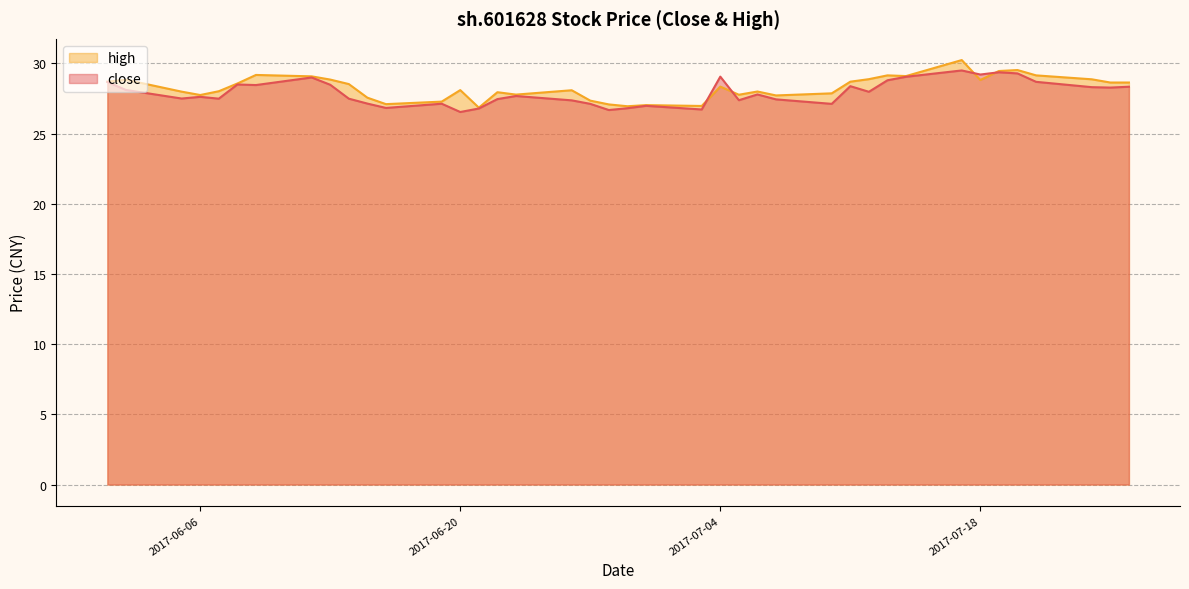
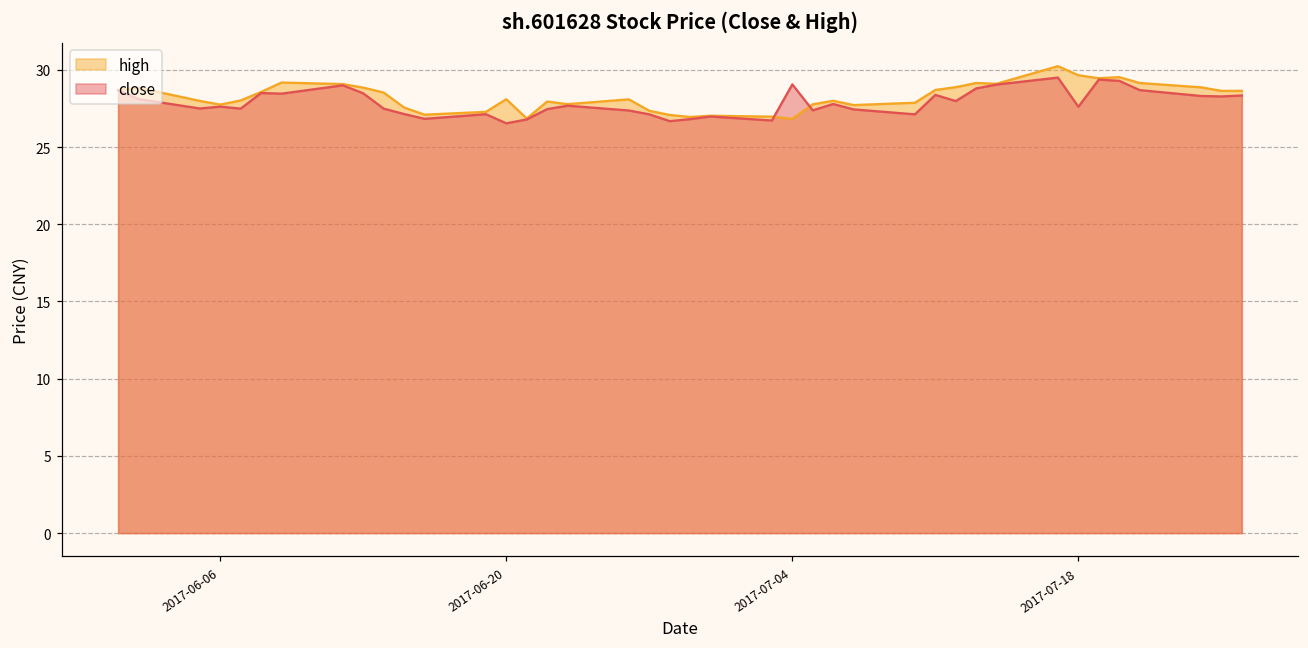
  {
    "high": {
      "2017-06-20": 28.1,
-     "2017-07-04": 28.4,
-     "2017-07-18": 28.8
+     "2017-07-04": 26.8,
+     "2017-07-18": 29.7
    },
    "close": {
      "2017-06-20": 26.5,
      "2017-07-04": 29.1,
-     "2017-07-18": 29.2
+     "2017-07-18": 27.6
    }
  }
